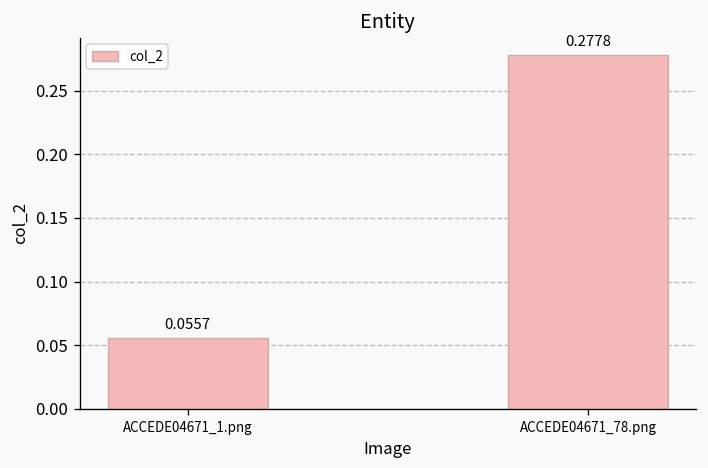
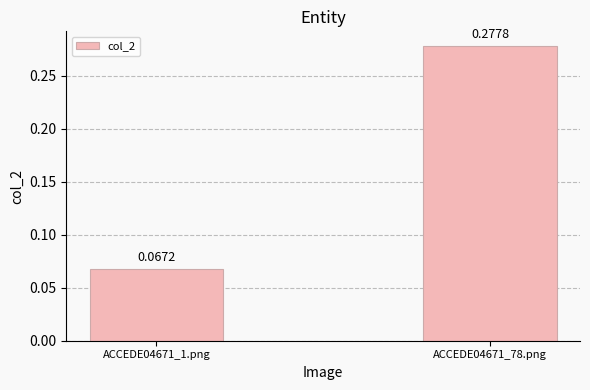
  {
-   "ACCEDE04671_1.png": 0.0557,
+   "ACCEDE04671_1.png": 0.0672,
    "ACCEDE04671_78.png": 0.2778
  }
